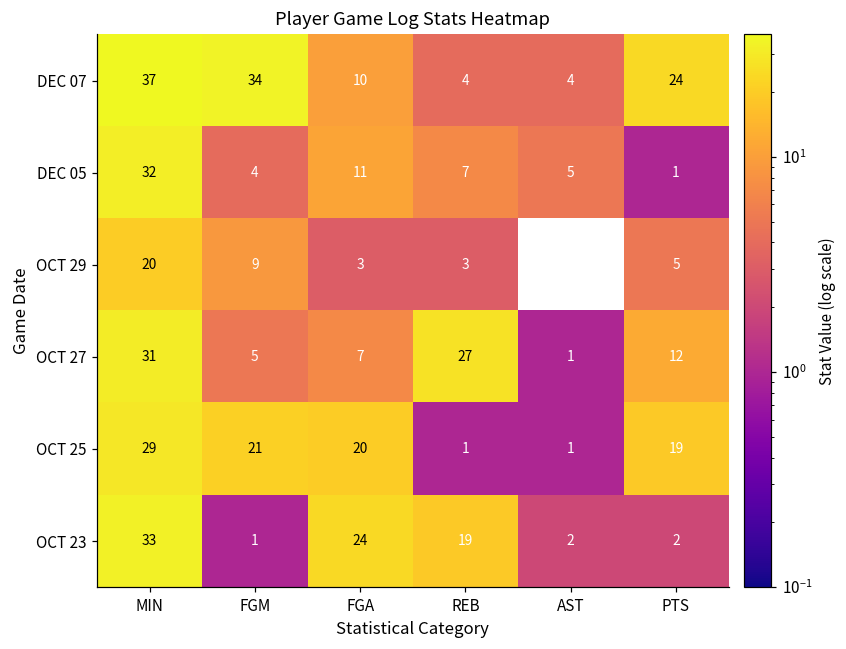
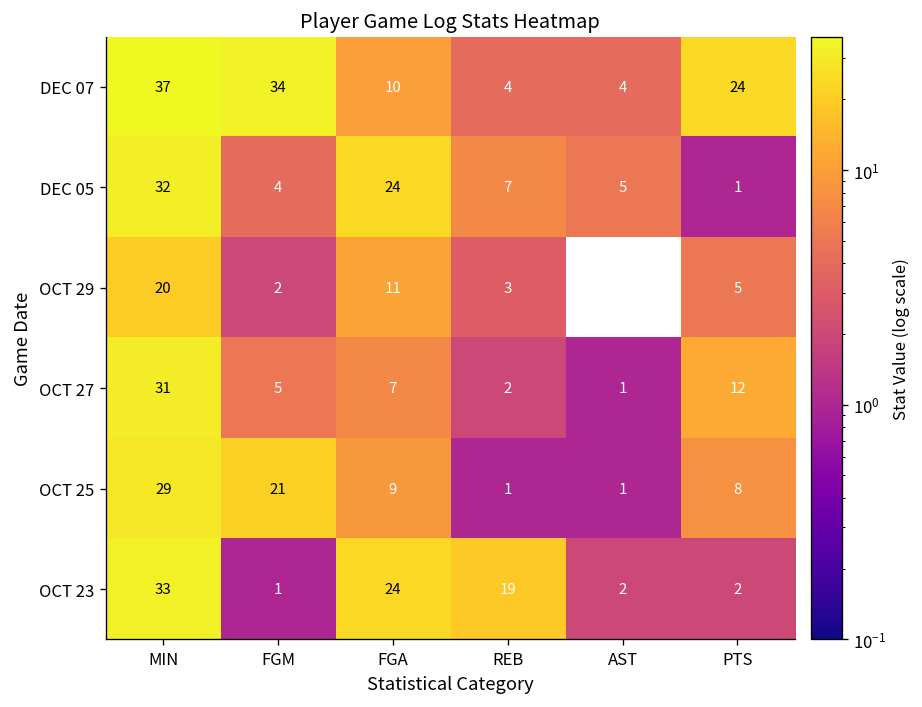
  {
    "DEC 07": {
      "MIN": 37,
      "FGM": 34,
      "FGA": 10,
      "REB": 4,
      "AST": 4,
      "PTS": 24
    },
    "DEC 05": {
      "MIN": 32,
      "FGM": 4,
-     "FGA": 11,
+     "FGA": 24,
      "REB": 7,
      "AST": 5,
      "PTS": 1
    },
    "OCT 29": {
      "MIN": 20,
-     "FGM": 9,
-     "FGA": 3,
+     "FGM": 2,
+     "FGA": 11,
      "REB": 3,
      "PTS": 5
    },
    "OCT 27": {
      "MIN": 31,
      "FGM": 5,
      "FGA": 7,
-     "REB": 27,
+     "REB": 2,
      "AST": 1,
      "PTS": 12
    },
    "OCT 25": {
      "MIN": 29,
      "FGM": 21,
-     "FGA": 20,
+     "FGA": 9,
      "REB": 1,
      "AST": 1,
-     "PTS": 19
+     "PTS": 8
    },
    "OCT 23": {
      "MIN": 33,
      "FGM": 1,
      "FGA": 24,
      "REB": 19,
      "AST": 2,
      "PTS": 2
    }
  }
